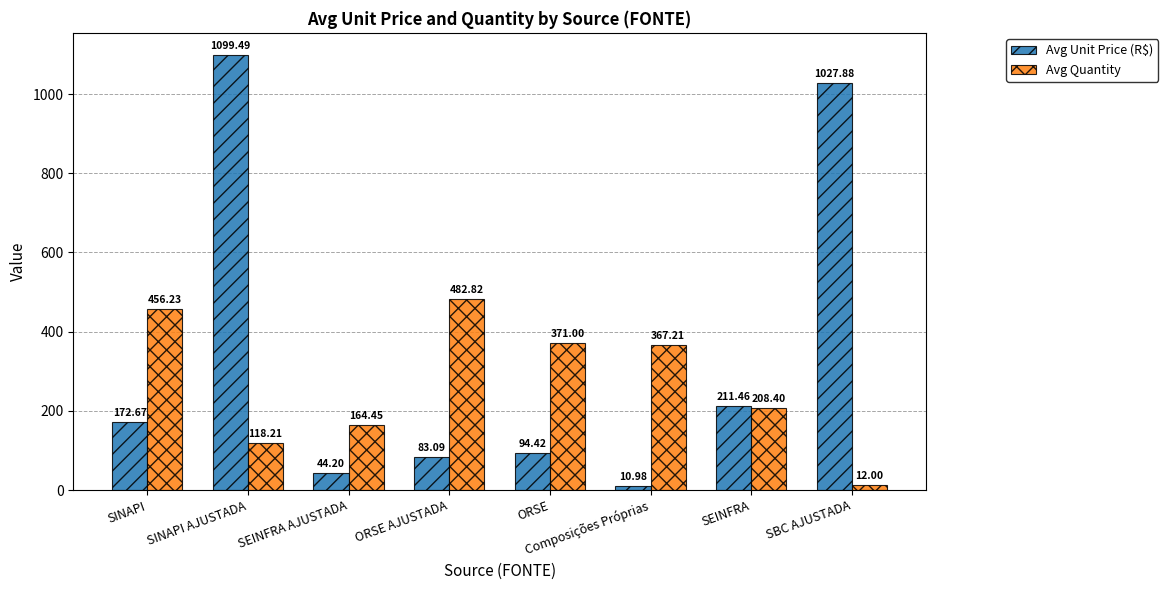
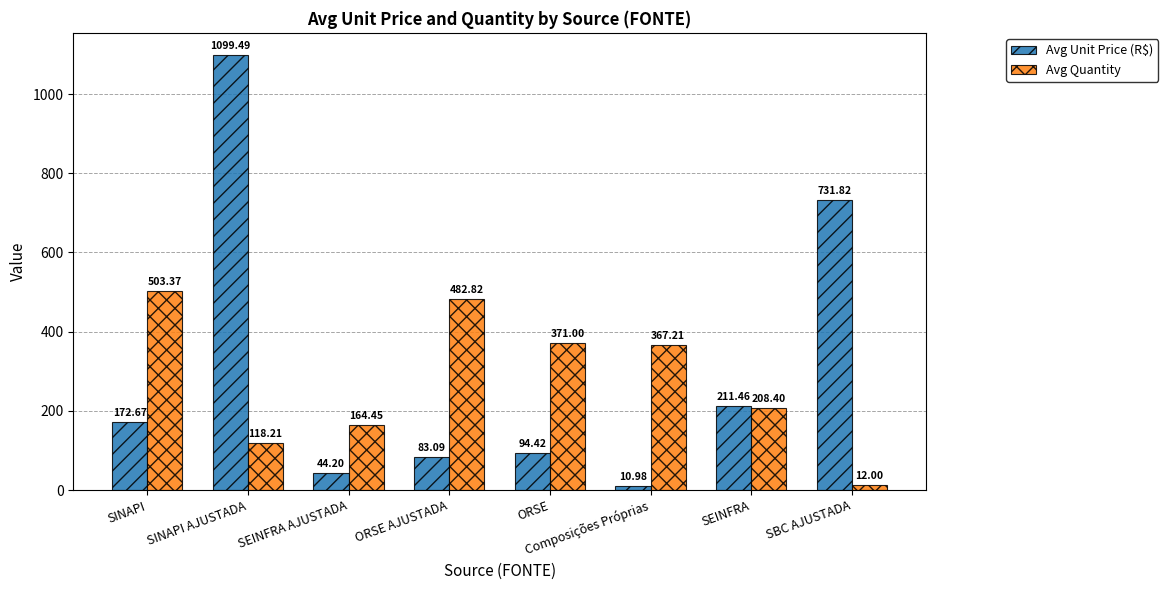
  {
    "Avg Unit Price (R$)": {
      "SINAPI": 172.67,
      "SINAPI AJUSTADA": 1099.49,
      "SEINFRA AJUSTADA": 44.20,
      "ORSE AJUSTADA": 83.09,
      "ORSE": 94.42,
      "Composições Próprias": 10.98,
      "SEINFRA": 211.46,
-     "SBC AJUSTADA": 1027.88
+     "SBC AJUSTADA": 731.82
    },
    "Avg Quantity": {
-     "SINAPI": 456.23,
+     "SINAPI": 503.37,
      "SINAPI AJUSTADA": 118.21,
      "SEINFRA AJUSTADA": 164.45,
      "ORSE AJUSTADA": 482.82,
      "ORSE": 371.00,
      "Composições Próprias": 367.21,
      "SEINFRA": 208.40,
      "SBC AJUSTADA": 12.00
    }
  }
